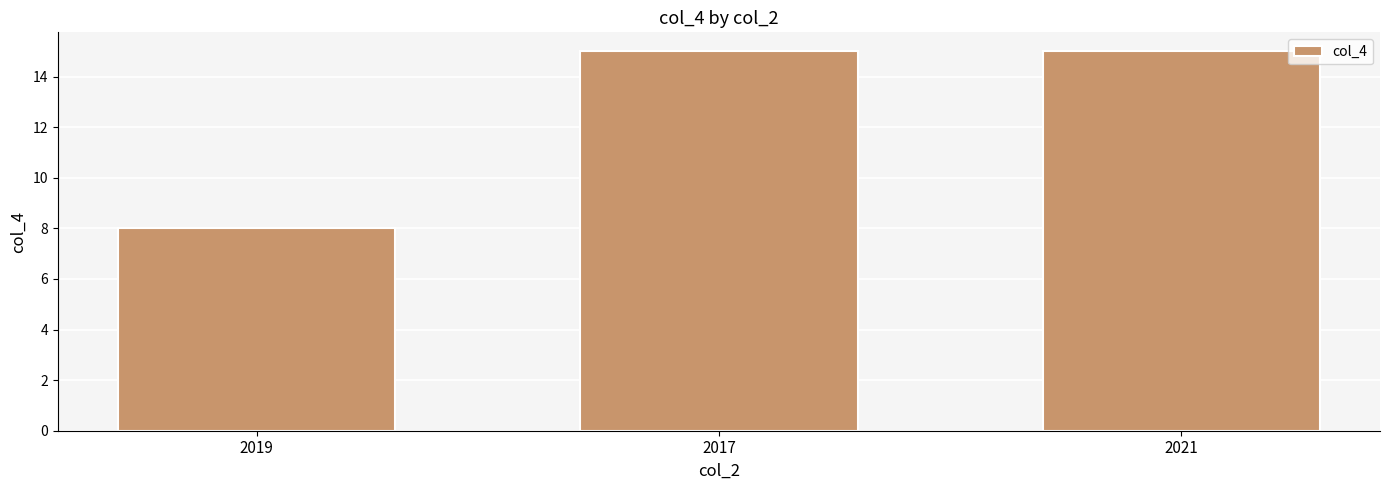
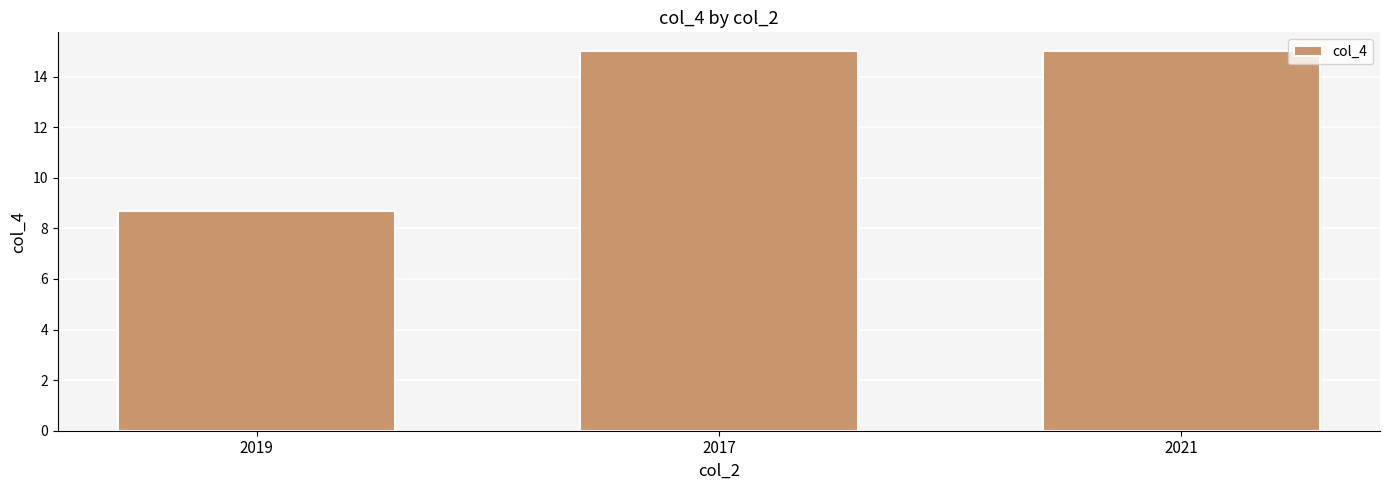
  {
-   "2019": 8.0,
+   "2019": 8.7,
    "2017": 15.0,
    "2021": 15.0
  }
